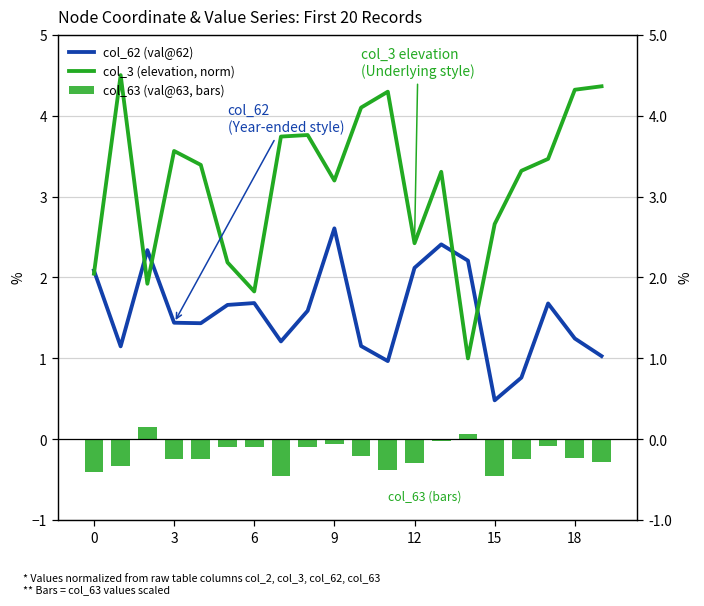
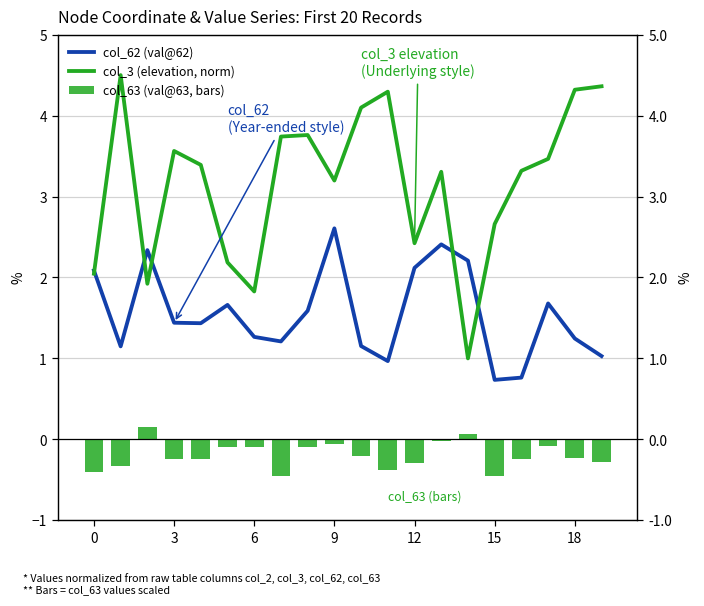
  {
    "col_62 (val@62)": {
      "0": 2.1,
      "3": 1.4,
-     "6": 1.7,
+     "6": 1.3,
      "12": 2.1,
-     "15": 0.5,
+     "15": 0.7,
      "18": 1.2
    }
  }
